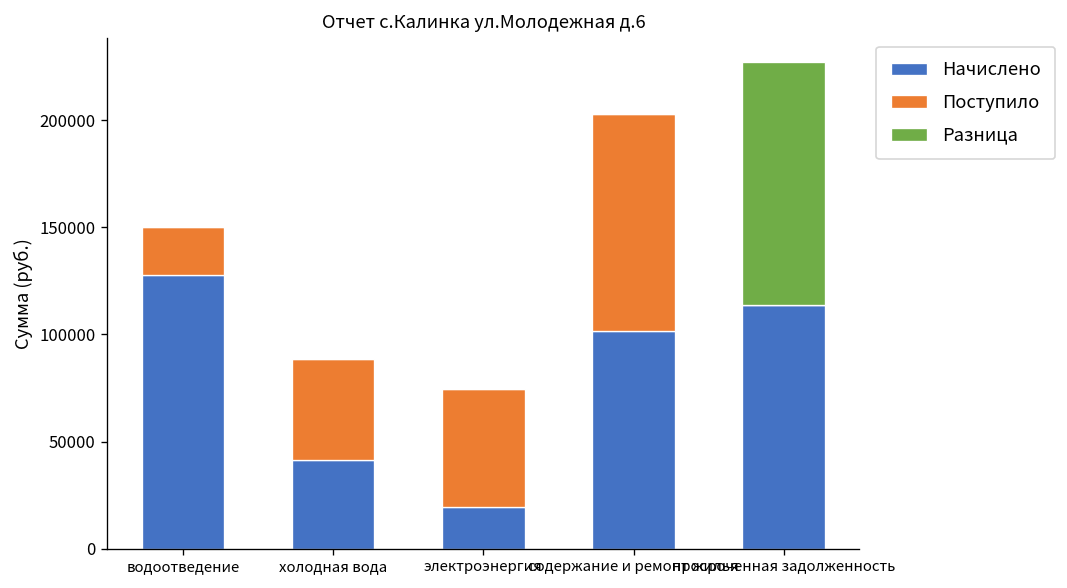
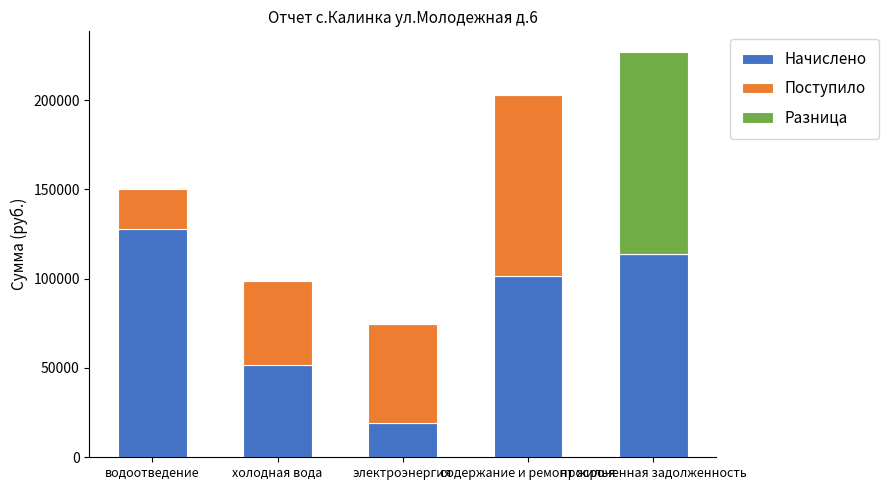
  {
    "Начислено": {
      "водоотведение": 128000,
-     "холодная вода": 42000,
+     "холодная вода": 52000,
      "электроэнергия": 19000
    },
    "Поступило": {
      "водоотведение": 22000,
      "холодная вода": 47000,
      "электроэнергия": 55000
    },
    "Разница": {
      "водоотведение": 0,
      "холодная вода": 0,
      "электроэнергия": 0
    }
  }
